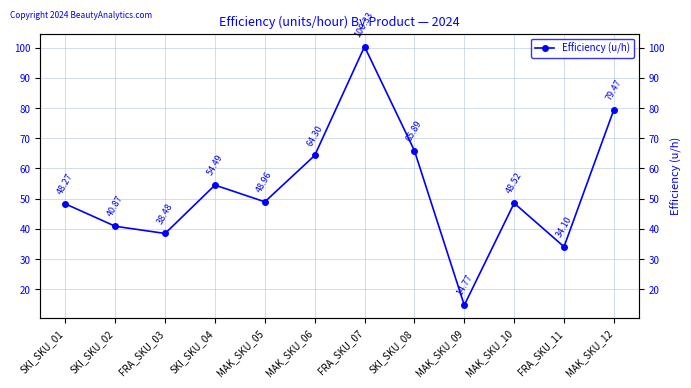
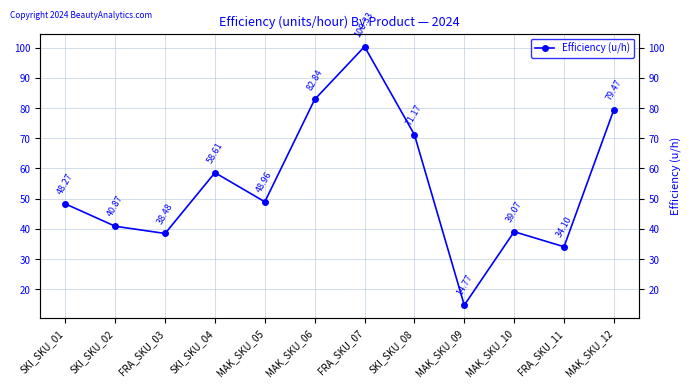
  {
    "SKI_SKU_01": 48.27,
    "SKI_SKU_02": 40.87,
    "FRA_SKU_03": 38.48,
-   "SKI_SKU_04": 54.49,
+   "SKI_SKU_04": 58.61,
    "MAK_SKU_05": 48.96,
-   "MAK_SKU_06": 64.30,
+   "MAK_SKU_06": 82.84,
    "FRA_SKU_07": 100.33,
-   "SKI_SKU_08": 65.89,
+   "SKI_SKU_08": 71.17,
    "MAK_SKU_09": 14.77,
-   "MAK_SKU_10": 48.52,
+   "MAK_SKU_10": 39.07,
    "FRA_SKU_11": 34.10,
    "MAK_SKU_12": 79.47
  }
